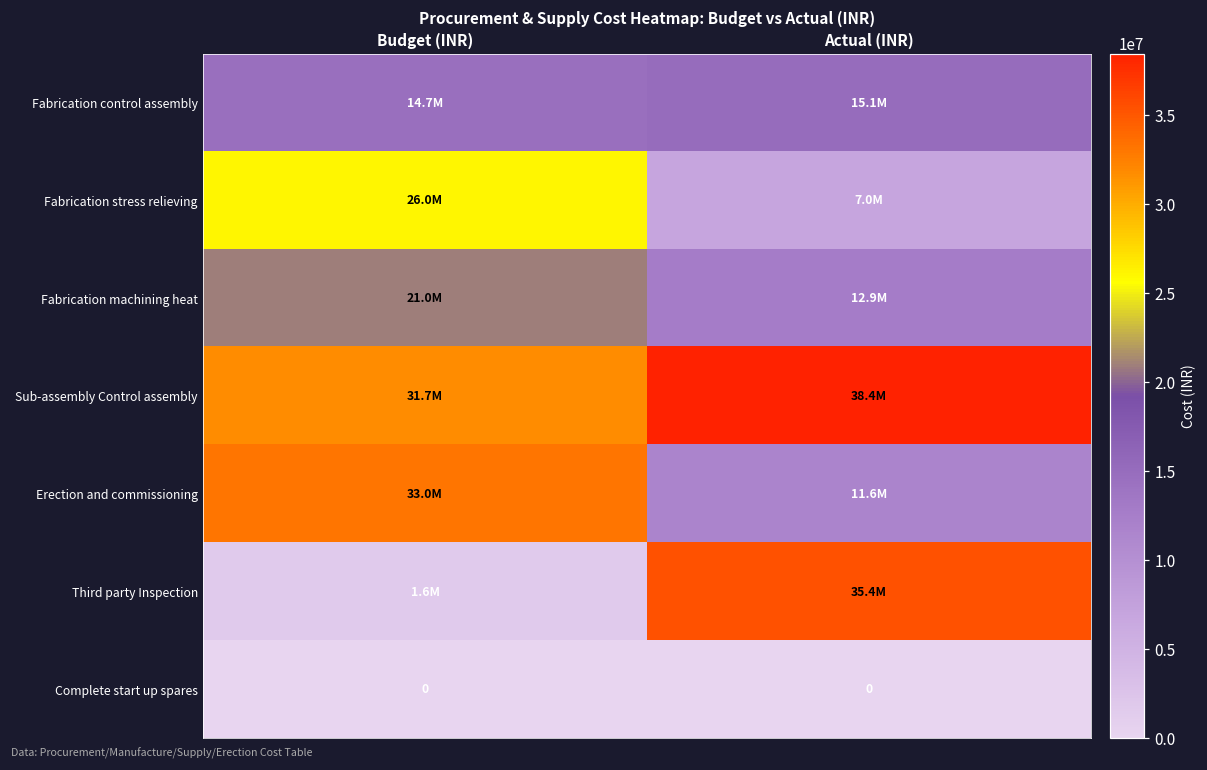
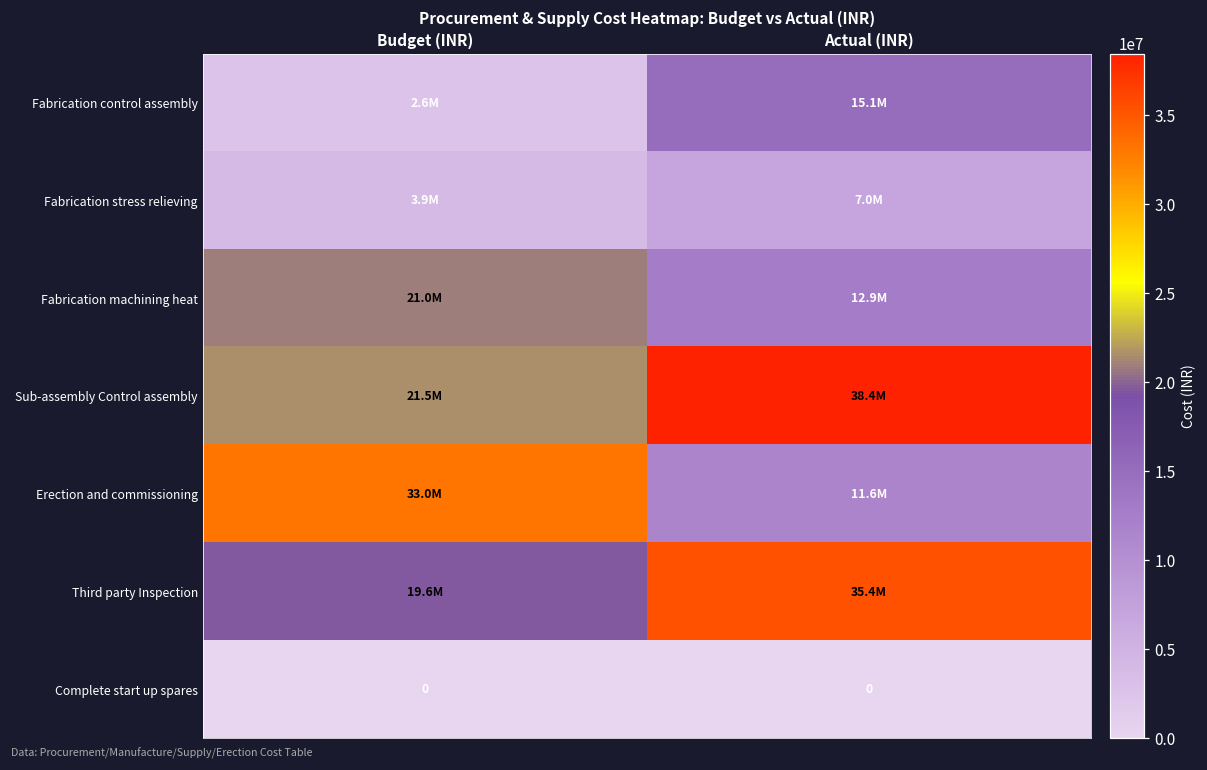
  {
    "Fabrication control assembly": {
-     "Budget (INR)": "14.7M",
+     "Budget (INR)": "2.6M",
      "Actual (INR)": "15.1M"
    },
    "Fabrication stress relieving": {
-     "Budget (INR)": "26.0M",
+     "Budget (INR)": "3.9M",
      "Actual (INR)": "7.0M"
    },
    "Fabrication machining heat": {
      "Budget (INR)": "21.0M",
      "Actual (INR)": "12.9M"
    },
    "Sub-assembly Control assembly": {
-     "Budget (INR)": "31.7M",
+     "Budget (INR)": "21.5M",
      "Actual (INR)": "38.4M"
    },
    "Erection and commissioning": {
      "Budget (INR)": "33.0M",
      "Actual (INR)": "11.6M"
    },
    "Third party Inspection": {
-     "Budget (INR)": "1.6M",
+     "Budget (INR)": "19.6M",
      "Actual (INR)": "35.4M"
    }
  }
